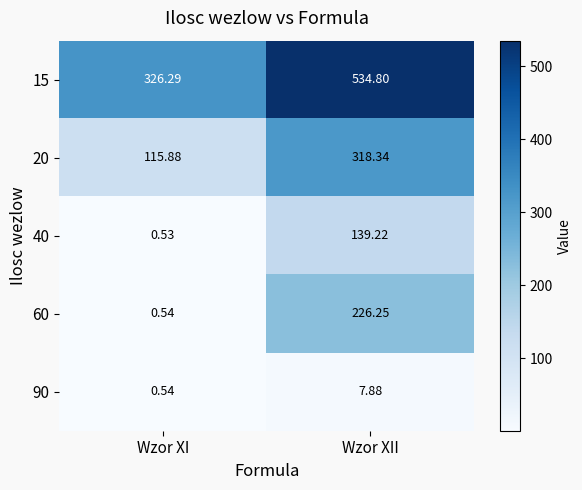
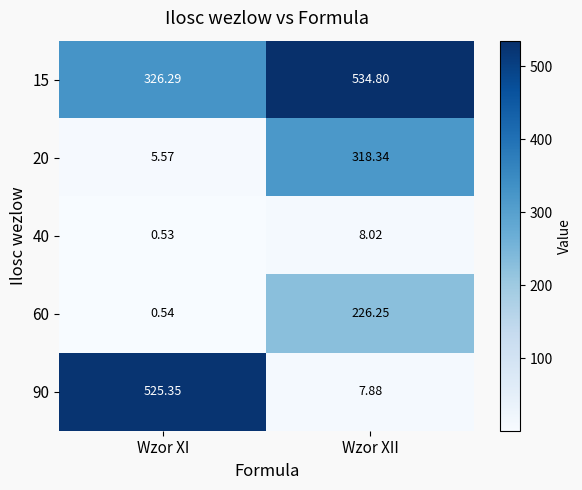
  {
    "15": {
      "Wzor XI": 326.29,
      "Wzor XII": 534.80
    },
    "20": {
-     "Wzor XI": 115.88,
+     "Wzor XI": 5.57,
      "Wzor XII": 318.34
    },
    "40": {
      "Wzor XI": 0.53,
-     "Wzor XII": 139.22
+     "Wzor XII": 8.02
    },
    "60": {
      "Wzor XI": 0.54,
      "Wzor XII": 226.25
    },
    "90": {
-     "Wzor XI": 0.54,
+     "Wzor XI": 525.35,
      "Wzor XII": 7.88
    }
  }
